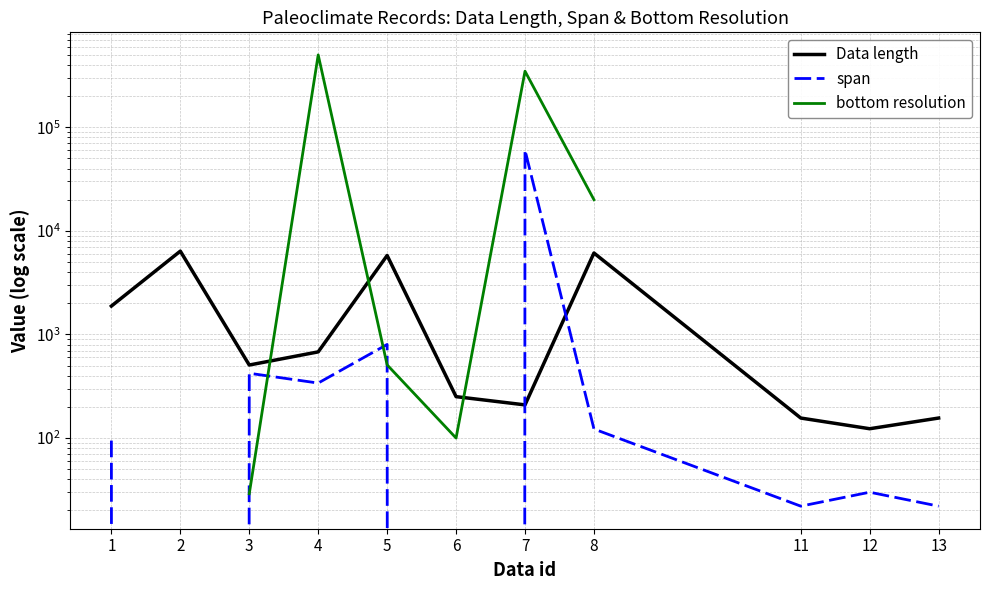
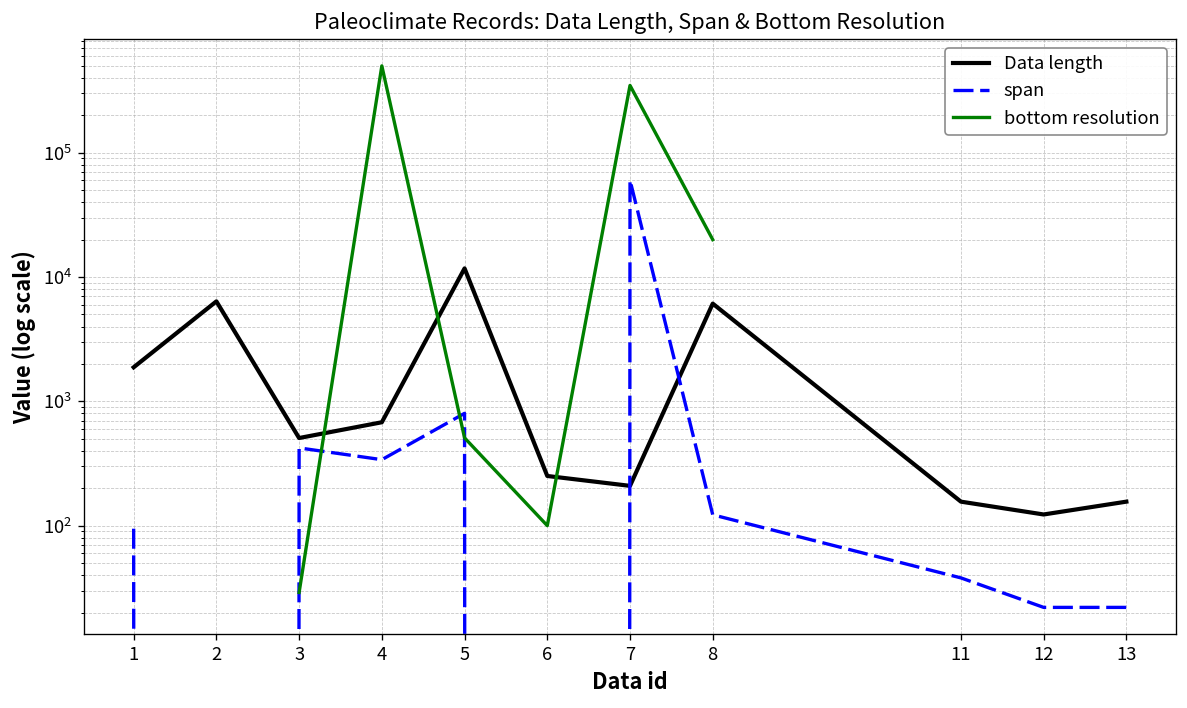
  {
    "Data length": {
      "1": 1900,
      "2": 6000,
      "3": 500,
      "4": 700,
-     "5": 6000,
+     "5": 12000,
      "6": 250,
      "7": 210,
      "8": 6000,
      "11": 160,
      "12": 120,
      "13": 160
    },
    "span": {
      "1": 90,
      "3": 420,
      "4": 340,
      "5": 800,
      "7": 60000,
      "8": 120,
-     "11": 22,
-     "12": 30,
+     "11": 38,
+     "12": 22,
      "13": 22
    },
    "bottom resolution": {
      "1": 150,
      "3": 29,
      "4": 500000,
      "5": 500,
      "6": 100,
      "7": 350000,
      "8": 20000
    }
  }
